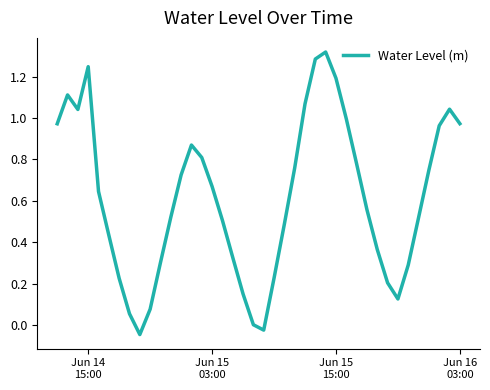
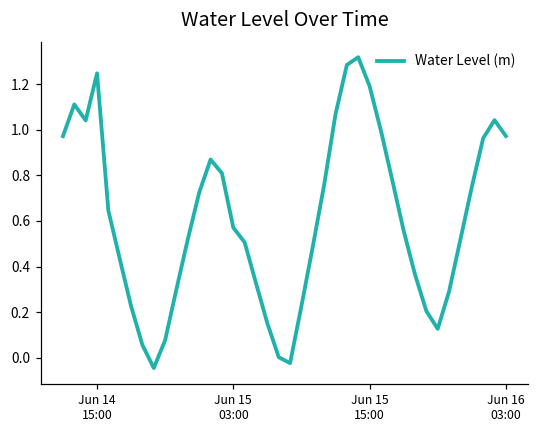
  {
    "Jun 14 15:00": 1.25,
-   "Jun 15 03:00": 0.67,
+   "Jun 15 03:00": 0.57,
    "Jun 15 15:00": 1.19,
    "Jun 16 03:00": 0.97
  }
